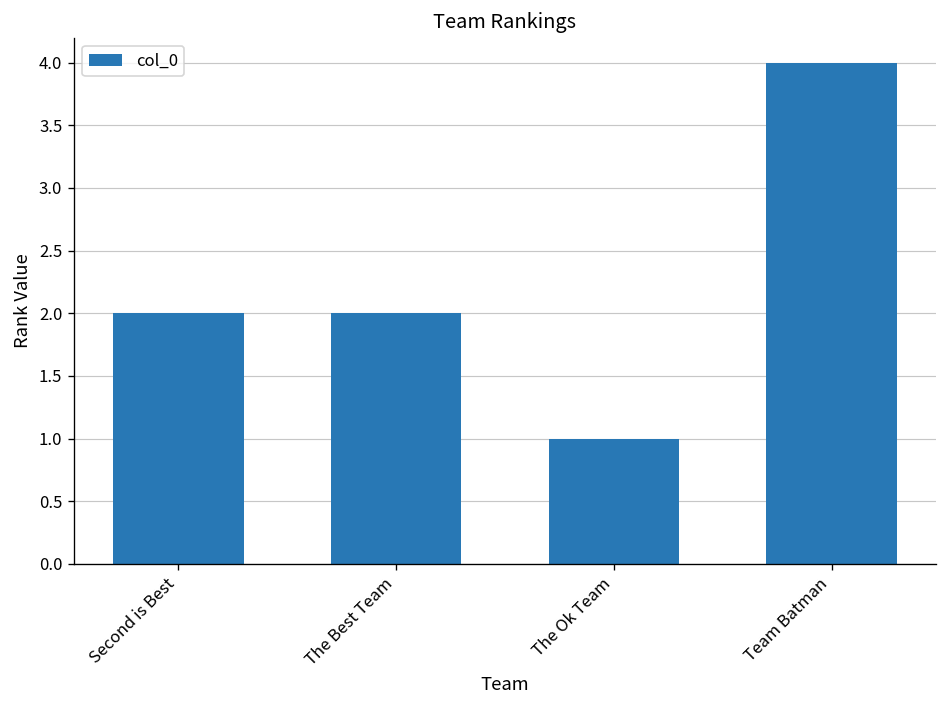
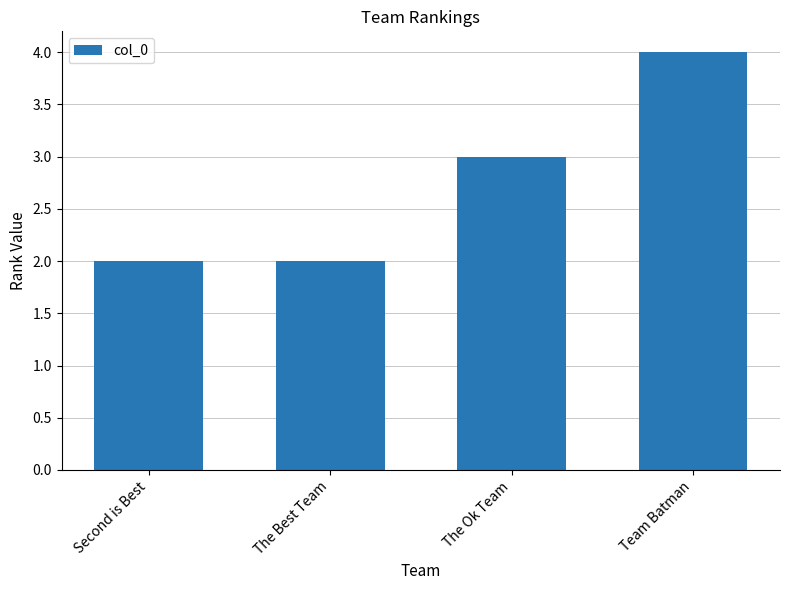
  {
    "Second is Best": 2,
    "The Best Team": 2,
-   "The Ok Team": 1,
+   "The Ok Team": 3,
    "Team Batman": 4
  }
